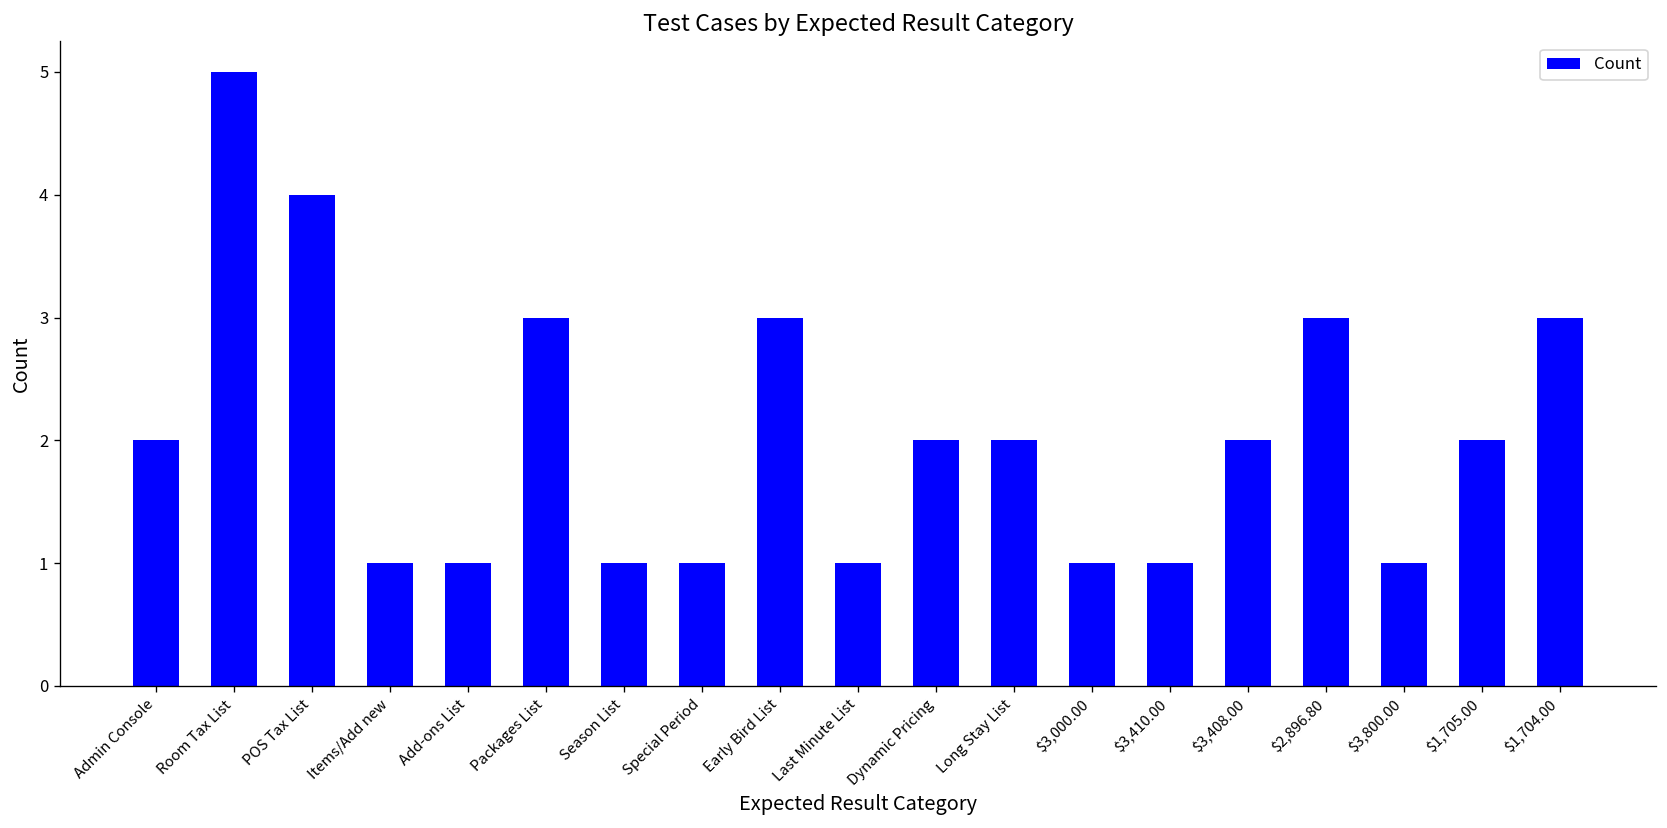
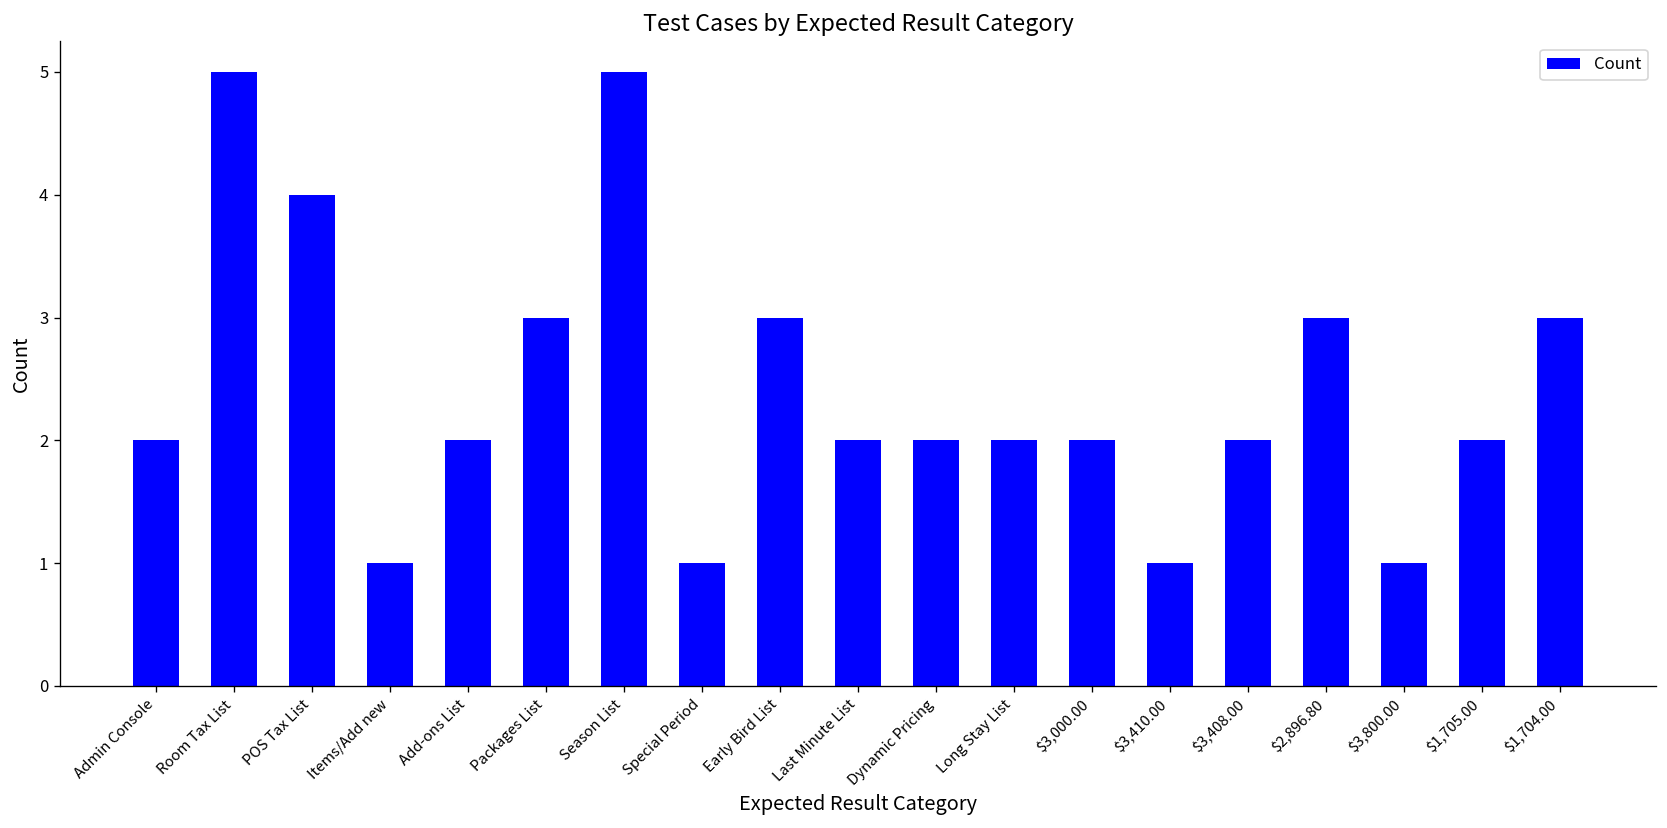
  {
    "Admin Console": 2,
    "Room Tax List": 5,
    "POS Tax List": 4,
    "Items/Add new": 1,
-   "Add-ons List": 1,
+   "Add-ons List": 2,
    "Packages List": 3,
-   "Season List": 1,
+   "Season List": 5,
    "Special Period": 1,
    "Early Bird List": 3,
-   "Last Minute List": 1,
+   "Last Minute List": 2,
    "Dynamic Pricing": 2,
    "Long Stay List": 2,
-   "$3,000.00": 1,
+   "$3,000.00": 2,
    "$3,410.00": 1,
    "$3,408.00": 2,
    "$2,896.80": 3,
    "$3,800.00": 1,
    "$1,705.00": 2,
    "$1,704.00": 3
  }
